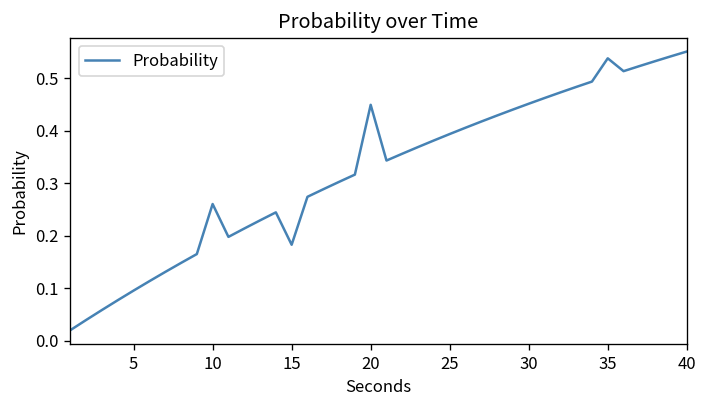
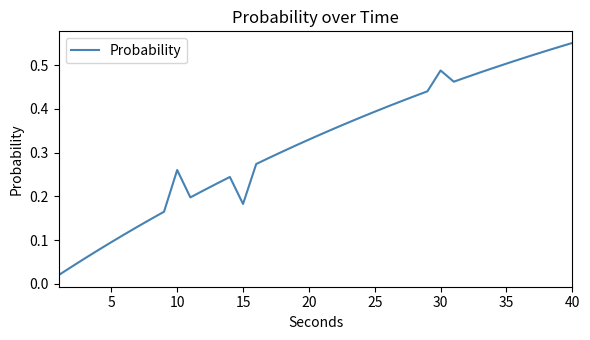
  {
    "5": 0.10,
    "10": 0.26,
    "15": 0.18,
-   "20": 0.45,
+   "20": 0.33,
    "25": 0.39,
-   "30": 0.45,
-   "35": 0.54,
+   "30": 0.49,
+   "35": 0.50,
    "40": 0.55
  }
